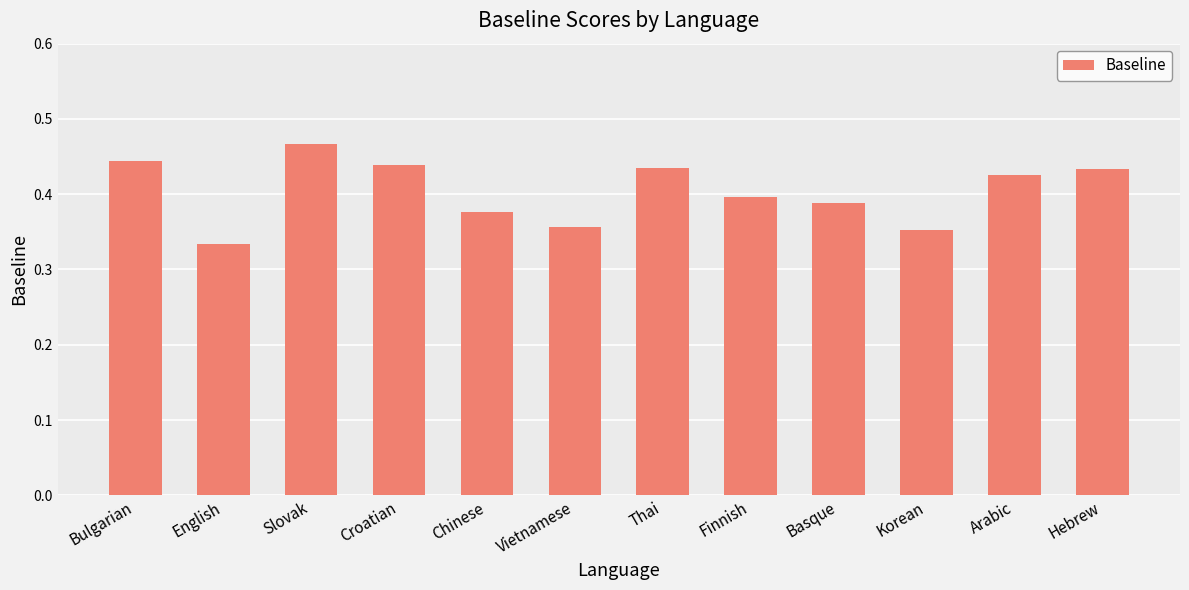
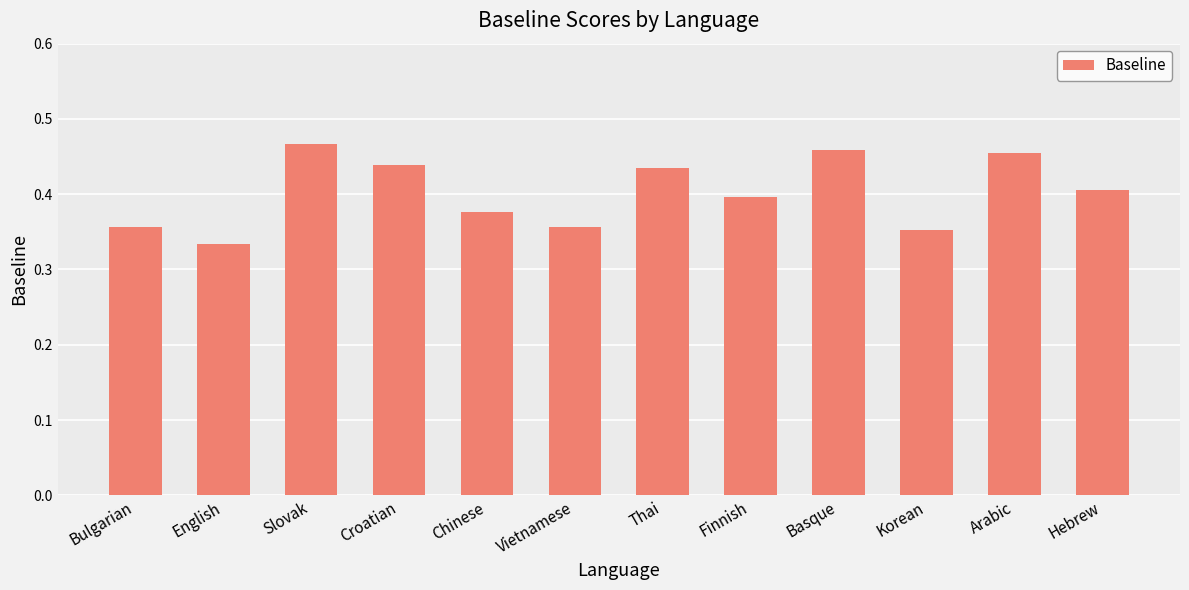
  {
-   "Bulgarian": 0.44,
+   "Bulgarian": 0.36,
    "English": 0.33,
    "Slovak": 0.47,
    "Croatian": 0.44,
    "Chinese": 0.38,
    "Vietnamese": 0.36,
    "Thai": 0.44,
    "Finnish": 0.40,
-   "Basque": 0.39,
+   "Basque": 0.46,
    "Korean": 0.35,
-   "Arabic": 0.43,
-   "Hebrew": 0.43
+   "Arabic": 0.45,
+   "Hebrew": 0.41
  }
